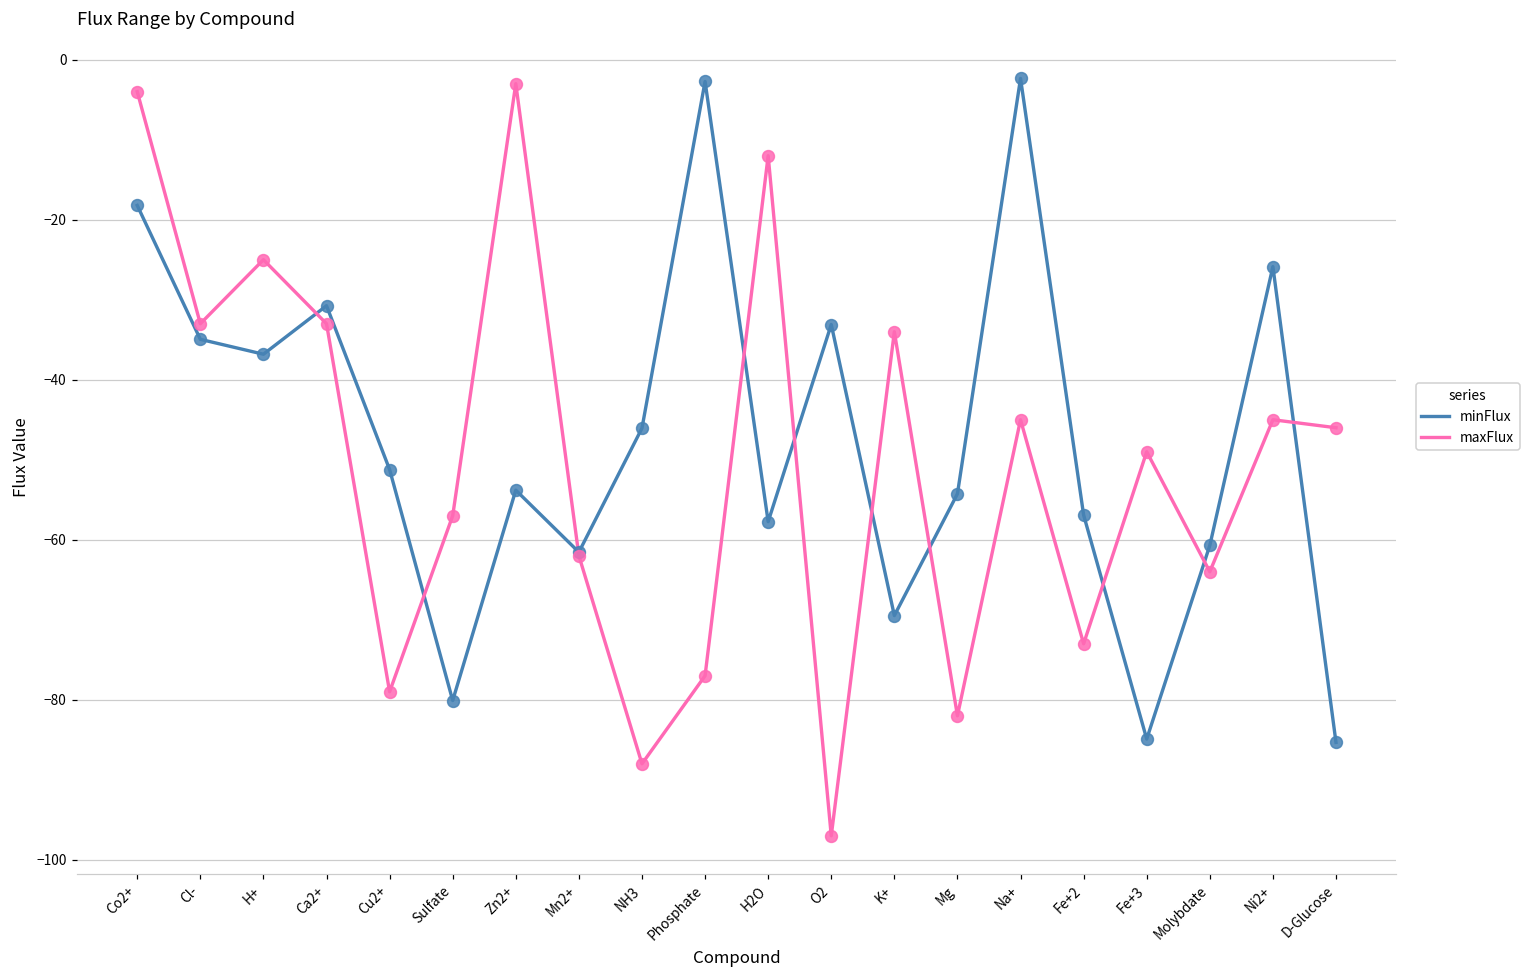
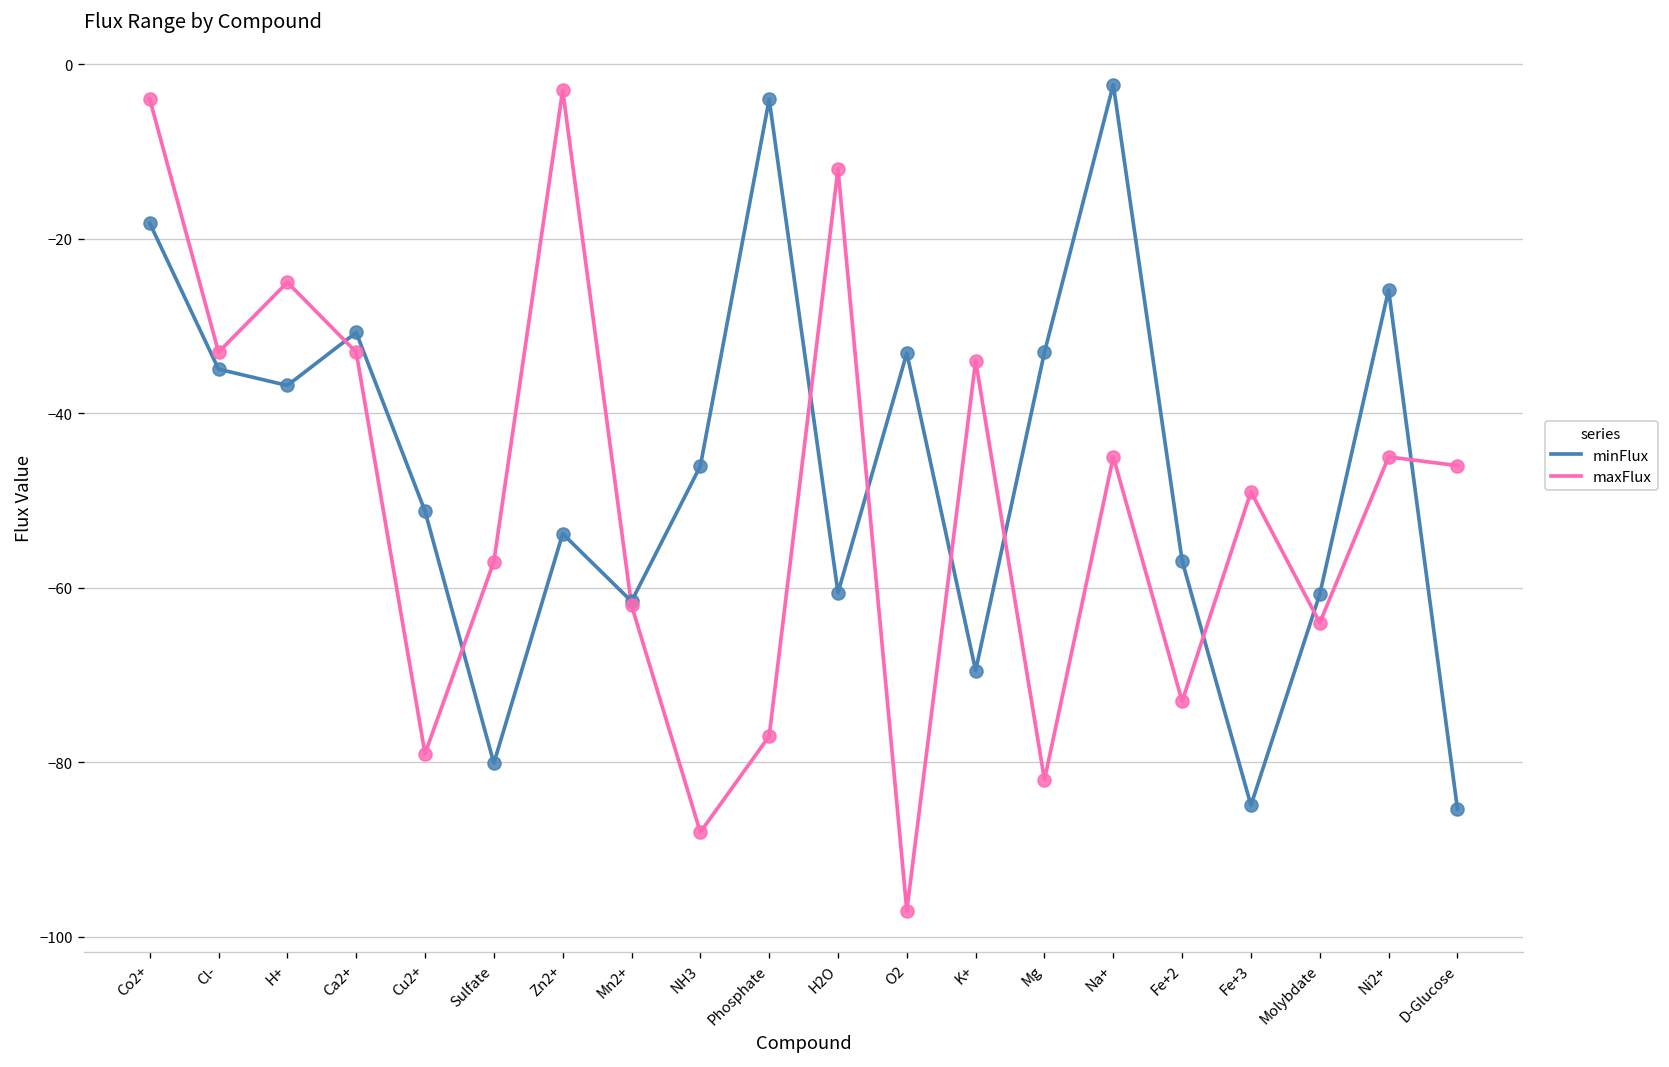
  {
    "minFlux": {
      "Co2+": -18,
      "Cl-": -35,
      "H+": -37,
      "Ca2+": -31,
      "Cu2+": -51,
      "Sulfate": -80,
      "Zn2+": -54,
      "Mn2+": -62,
      "NH3": -46,
-     "Phosphate": -3,
-     "H2O": -58,
+     "Phosphate": -4,
+     "H2O": -61,
      "O2": -33,
      "K+": -69,
-     "Mg": -54,
+     "Mg": -33,
      "Na+": -2,
      "Fe+2": -57,
      "Fe+3": -85,
      "Molybdate": -61,
      "Ni2+": -26,
      "D-Glucose": -85
    },
    "maxFlux": {
      "Co2+": -4,
      "Cl-": -33,
      "H+": -25,
      "Ca2+": -33,
      "Cu2+": -79,
      "Sulfate": -57,
      "Zn2+": -3,
      "Mn2+": -62,
      "NH3": -88,
      "Phosphate": -77,
      "H2O": -12,
      "O2": -97,
      "K+": -34,
      "Mg": -82,
      "Na+": -45,
      "Fe+2": -73,
      "Fe+3": -49,
      "Molybdate": -64,
      "Ni2+": -45,
      "D-Glucose": -46
    }
  }
